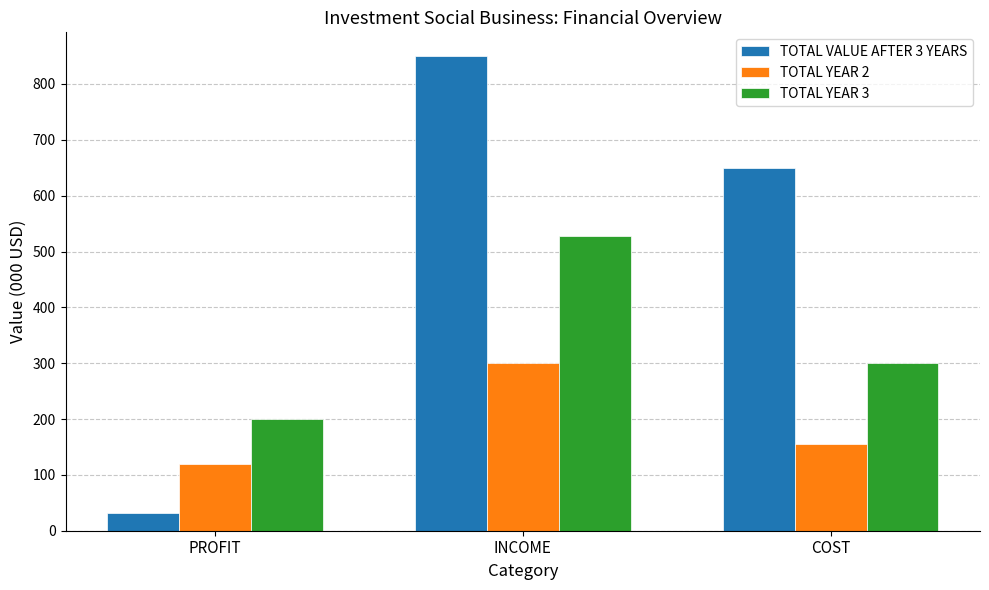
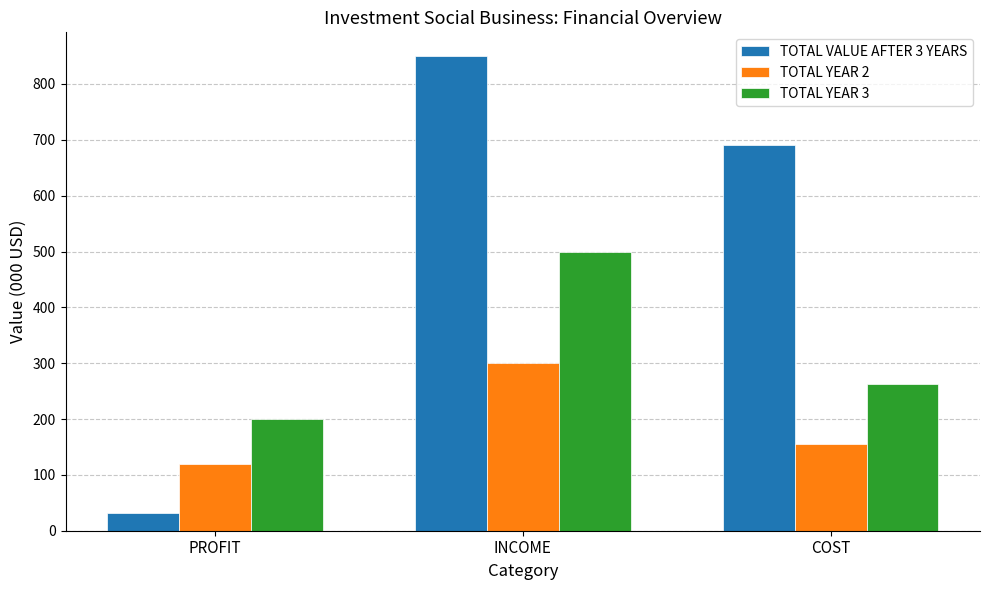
  {
    "TOTAL VALUE AFTER 3 YEARS": {
      "PROFIT": 30,
      "INCOME": 850,
-     "COST": 650
+     "COST": 690
    },
    "TOTAL YEAR 2": {
      "PROFIT": 120,
      "INCOME": 300,
      "COST": 160
    },
    "TOTAL YEAR 3": {
      "PROFIT": 200,
-     "INCOME": 530,
-     "COST": 300
+     "INCOME": 500,
+     "COST": 260
    }
  }
